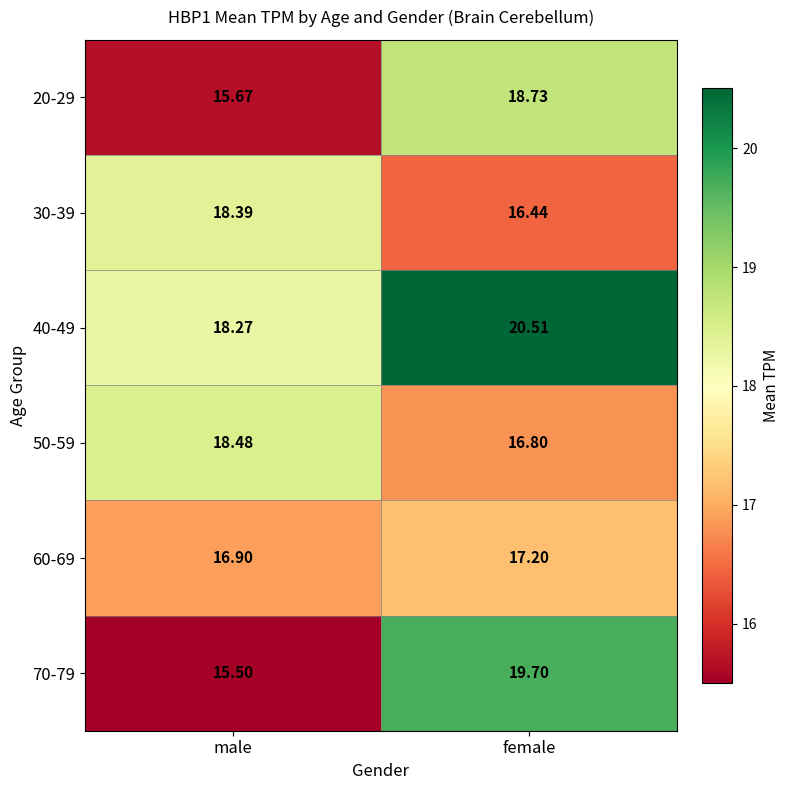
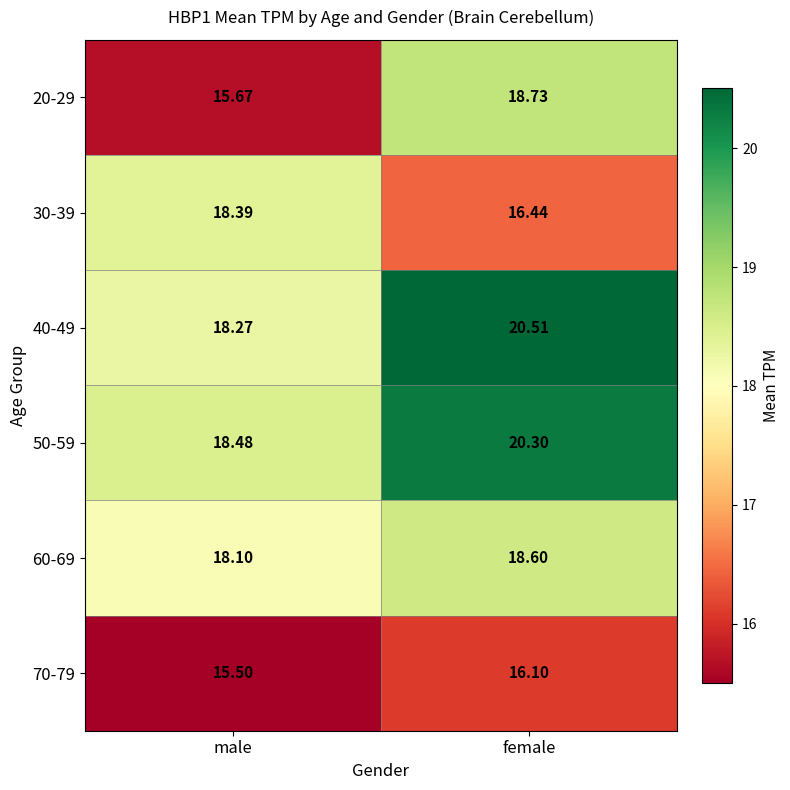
  {
    "20-29": {
      "male": 15.67,
      "female": 18.73
    },
    "30-39": {
      "male": 18.39,
      "female": 16.44
    },
    "40-49": {
      "male": 18.27,
      "female": 20.51
    },
    "50-59": {
      "male": 18.48,
-     "female": 16.80
+     "female": 20.30
    },
    "60-69": {
-     "male": 16.90,
-     "female": 17.20
+     "male": 18.10,
+     "female": 18.60
    },
    "70-79": {
      "male": 15.50,
-     "female": 19.70
+     "female": 16.10
    }
  }
